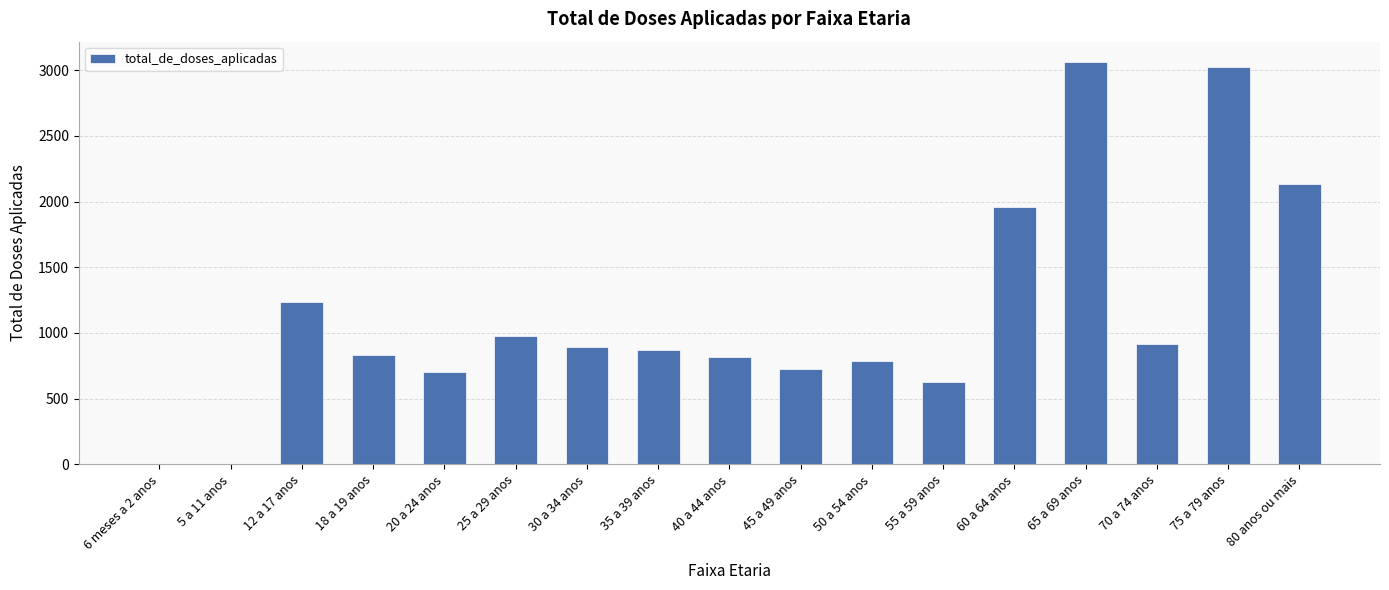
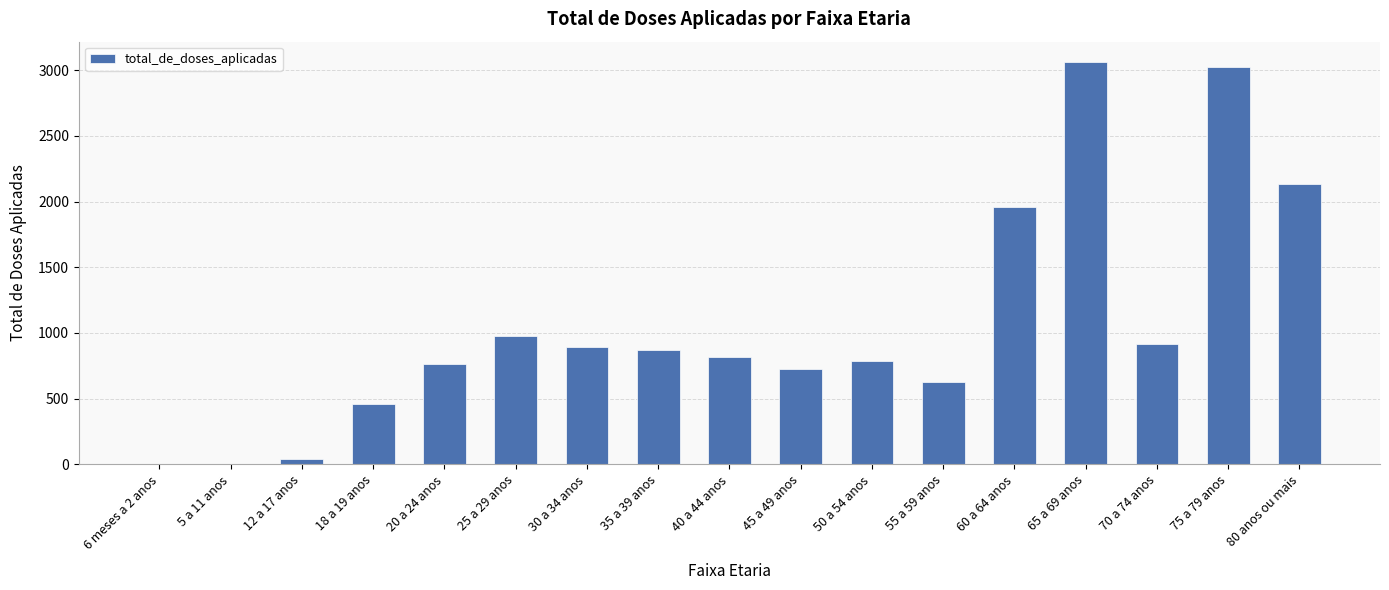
  {
-   "12 a 17 anos": 1240,
-   "18 a 19 anos": 830,
-   "20 a 24 anos": 700,
+   "12 a 17 anos": 40,
+   "18 a 19 anos": 460,
+   "20 a 24 anos": 770,
    "25 a 29 anos": 980,
    "30 a 34 anos": 890,
    "35 a 39 anos": 870,
    "40 a 44 anos": 820,
    "45 a 49 anos": 720,
    "50 a 54 anos": 790,
    "55 a 59 anos": 630,
    "60 a 64 anos": 1960,
    "65 a 69 anos": 3060,
    "70 a 74 anos": 910,
    "75 a 79 anos": 3030,
    "80 anos ou mais": 2130
  }
